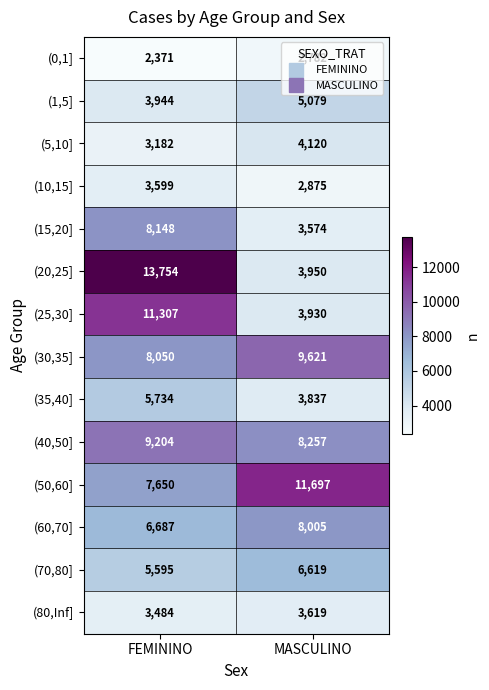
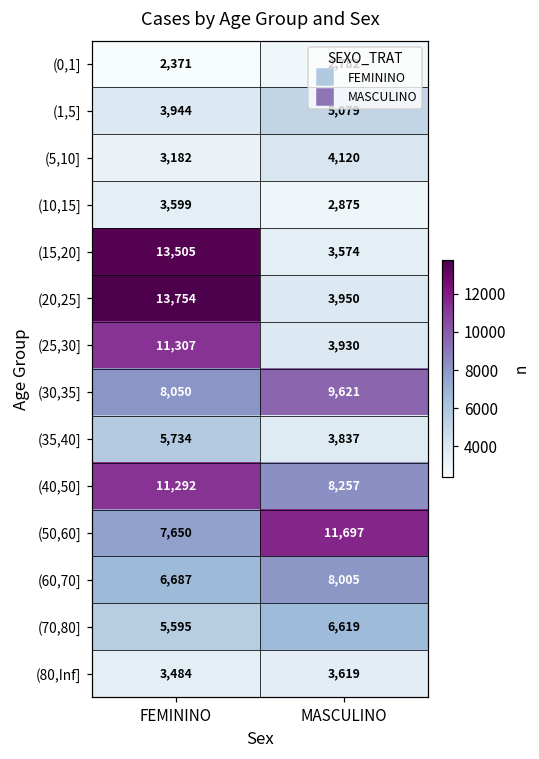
  {
    "(0,1]": {
      "FEMININO": "2,371"
    },
    "(1,5]": {
      "FEMININO": "3,944"
    },
    "(5,10]": {
      "FEMININO": "3,182",
      "MASCULINO": "4,120"
    },
    "(10,15]": {
      "FEMININO": "3,599",
      "MASCULINO": "2,875"
    },
    "(15,20]": {
-     "FEMININO": "8,148",
+     "FEMININO": "13,505",
      "MASCULINO": "3,574"
    },
    "(20,25]": {
      "FEMININO": "13,754",
      "MASCULINO": "3,950"
    },
    "(25,30]": {
      "FEMININO": "11,307",
      "MASCULINO": "3,930"
    },
    "(30,35]": {
      "FEMININO": "8,050",
      "MASCULINO": "9,621"
    },
    "(35,40]": {
      "FEMININO": "5,734",
      "MASCULINO": "3,837"
    },
    "(40,50]": {
-     "FEMININO": "9,204",
+     "FEMININO": "11,292",
      "MASCULINO": "8,257"
    },
    "(50,60]": {
      "FEMININO": "7,650",
      "MASCULINO": "11,697"
    },
    "(60,70]": {
      "FEMININO": "6,687",
      "MASCULINO": "8,005"
    },
    "(70,80]": {
      "FEMININO": "5,595",
      "MASCULINO": "6,619"
    },
    "(80,Inf]": {
      "FEMININO": "3,484",
      "MASCULINO": "3,619"
    }
  }
